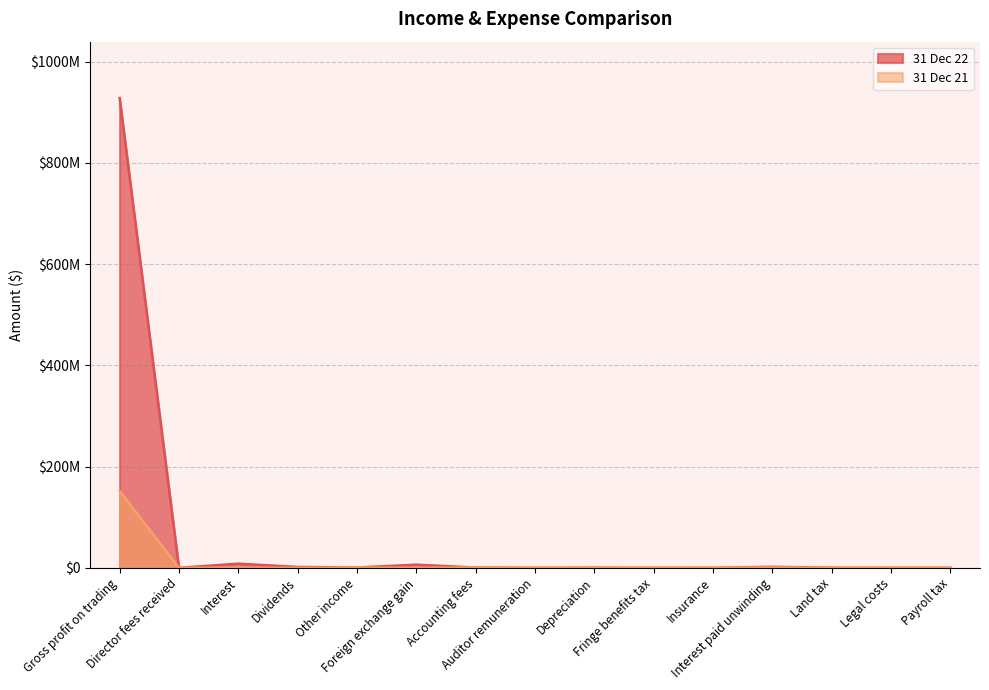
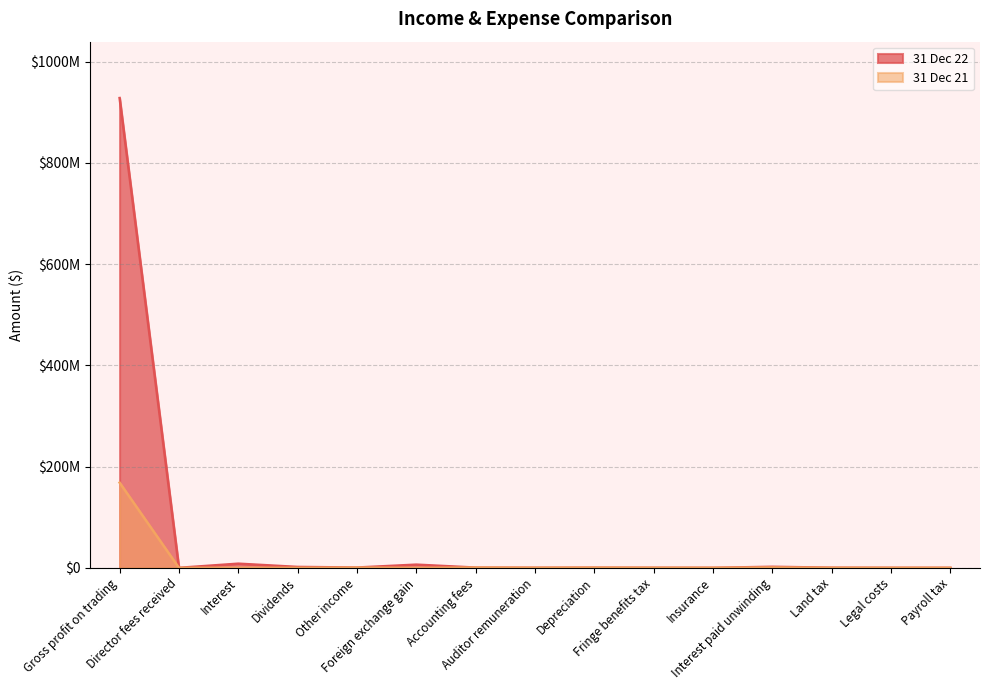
  {
    "31 Dec 22": {
      "Gross profit on trading": "$930000000",
      "Interest": "$10000000",
      "Foreign exchange gain": "$10000000"
    },
    "31 Dec 21": {
-     "Gross profit on trading": "$150000000",
+     "Gross profit on trading": "$170000000",
      "Interest": "$0",
      "Foreign exchange gain": "$0"
    }
  }
